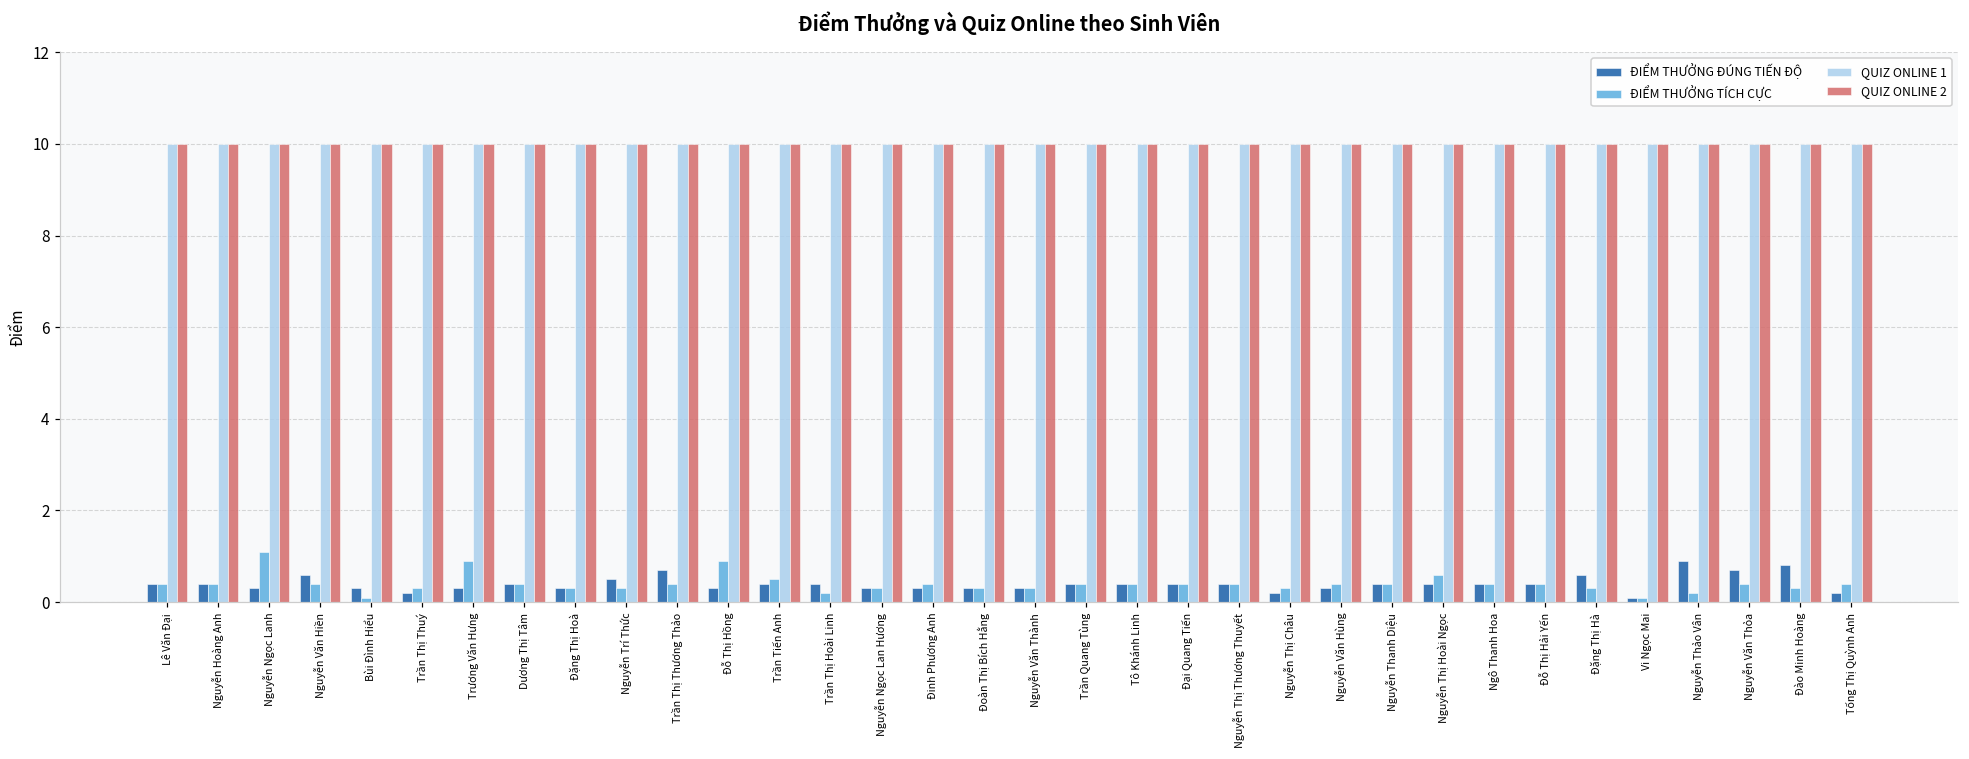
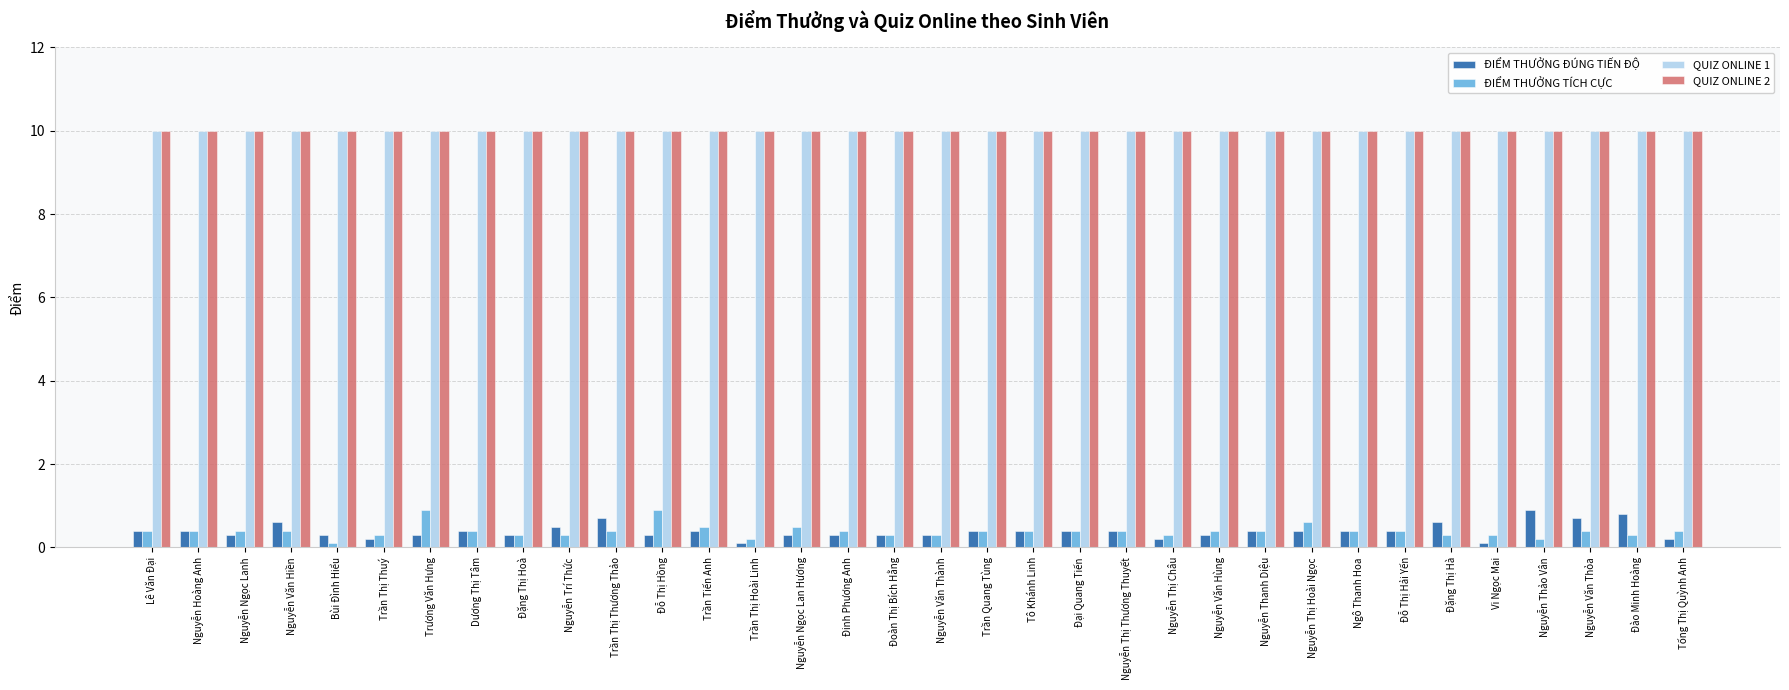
  {
    "ĐIỂM THƯỞNG ĐÚNG TIẾN ĐỘ": {
      "Lê Văn Đại": 0.4,
      "Nguyễn Hoàng Anh": 0.4,
      "Nguyễn Ngọc Lanh": 0.3,
      "Nguyễn Văn Hiền": 0.6,
      "Bùi Đình Hiểu": 0.3,
      "Trần Thị Thuý": 0.2,
      "Trương Văn Hưng": 0.3,
      "Dương Thị Tâm": 0.4,
      "Đặng Thị Hoà": 0.3,
      "Nguyễn Trí Thức": 0.5,
      "Trần Thị Thương Thảo": 0.7,
      "Đỗ Thị Hồng": 0.3,
      "Trần Tiến Anh": 0.4,
-     "Trần Thị Hoài Linh": 0.4,
+     "Trần Thị Hoài Linh": 0.1,
      "Nguyễn Ngọc Lan Hương": 0.3,
      "Đinh Phương Anh": 0.3,
      "Đoàn Thị Bích Hằng": 0.3,
      "Nguyễn Văn Thành": 0.3,
      "Trần Quang Tùng": 0.4,
      "Tô Khánh Linh": 0.4,
      "Đại Quang Tiến": 0.4,
      "Nguyễn Thị Thương Thuyết": 0.4,
      "Nguyễn Thị Châu": 0.2,
      "Nguyễn Văn Hùng": 0.3,
      "Nguyễn Thanh Diệu": 0.4,
      "Nguyễn Thị Hoài Ngọc": 0.4,
      "Ngô Thanh Hoa": 0.4,
      "Đỗ Thị Hải Yến": 0.4,
      "Đặng Thị Hà": 0.6,
      "Vi Ngọc Mai": 0.1,
      "Nguyễn Thảo Vân": 0.9,
      "Nguyễn Văn Thỏa": 0.7,
      "Đào Minh Hoàng": 0.8,
      "Tống Thị Quỳnh Anh": 0.2
    },
    "ĐIỂM THƯỞNG TÍCH CỰC": {
      "Lê Văn Đại": 0.4,
      "Nguyễn Hoàng Anh": 0.4,
-     "Nguyễn Ngọc Lanh": 1.1,
+     "Nguyễn Ngọc Lanh": 0.4,
      "Nguyễn Văn Hiền": 0.4,
      "Bùi Đình Hiểu": 0.1,
      "Trần Thị Thuý": 0.3,
      "Trương Văn Hưng": 0.9,
      "Dương Thị Tâm": 0.4,
      "Đặng Thị Hoà": 0.3,
      "Nguyễn Trí Thức": 0.3,
      "Trần Thị Thương Thảo": 0.4,
      "Đỗ Thị Hồng": 0.9,
      "Trần Tiến Anh": 0.5,
      "Trần Thị Hoài Linh": 0.2,
-     "Nguyễn Ngọc Lan Hương": 0.3,
+     "Nguyễn Ngọc Lan Hương": 0.5,
      "Đinh Phương Anh": 0.4,
      "Đoàn Thị Bích Hằng": 0.3,
      "Nguyễn Văn Thành": 0.3,
      "Trần Quang Tùng": 0.4,
      "Tô Khánh Linh": 0.4,
      "Đại Quang Tiến": 0.4,
      "Nguyễn Thị Thương Thuyết": 0.4,
      "Nguyễn Thị Châu": 0.3,
      "Nguyễn Văn Hùng": 0.4,
      "Nguyễn Thanh Diệu": 0.4,
      "Nguyễn Thị Hoài Ngọc": 0.6,
      "Ngô Thanh Hoa": 0.4,
      "Đỗ Thị Hải Yến": 0.4,
      "Đặng Thị Hà": 0.3,
-     "Vi Ngọc Mai": 0.1,
+     "Vi Ngọc Mai": 0.3,
      "Nguyễn Thảo Vân": 0.2,
      "Nguyễn Văn Thỏa": 0.4,
      "Đào Minh Hoàng": 0.3,
      "Tống Thị Quỳnh Anh": 0.4
    },
    "QUIZ ONLINE 1": {
      "Lê Văn Đại": 10.0,
      "Nguyễn Hoàng Anh": 10.0,
      "Nguyễn Ngọc Lanh": 10.0,
      "Nguyễn Văn Hiền": 10.0,
      "Bùi Đình Hiểu": 10.0,
      "Trần Thị Thuý": 10.0,
      "Trương Văn Hưng": 10.0,
      "Dương Thị Tâm": 10.0,
      "Đặng Thị Hoà": 10.0,
      "Nguyễn Trí Thức": 10.0,
      "Trần Thị Thương Thảo": 10.0,
      "Đỗ Thị Hồng": 10.0,
      "Trần Tiến Anh": 10.0,
      "Trần Thị Hoài Linh": 10.0,
      "Nguyễn Ngọc Lan Hương": 10.0,
      "Đinh Phương Anh": 10.0,
      "Đoàn Thị Bích Hằng": 10.0,
      "Nguyễn Văn Thành": 10.0,
      "Trần Quang Tùng": 10.0,
      "Tô Khánh Linh": 10.0,
      "Đại Quang Tiến": 10.0,
      "Nguyễn Thị Thương Thuyết": 10.0,
      "Nguyễn Thị Châu": 10.0,
      "Nguyễn Văn Hùng": 10.0,
      "Nguyễn Thanh Diệu": 10.0,
      "Nguyễn Thị Hoài Ngọc": 10.0,
      "Ngô Thanh Hoa": 10.0,
      "Đỗ Thị Hải Yến": 10.0,
      "Đặng Thị Hà": 10.0,
      "Vi Ngọc Mai": 10.0,
      "Nguyễn Thảo Vân": 10.0,
      "Nguyễn Văn Thỏa": 10.0,
      "Đào Minh Hoàng": 10.0,
      "Tống Thị Quỳnh Anh": 10.0
    },
    "QUIZ ONLINE 2": {
      "Lê Văn Đại": 10.0,
      "Nguyễn Hoàng Anh": 10.0,
      "Nguyễn Ngọc Lanh": 10.0,
      "Nguyễn Văn Hiền": 10.0,
      "Bùi Đình Hiểu": 10.0,
      "Trần Thị Thuý": 10.0,
      "Trương Văn Hưng": 10.0,
      "Dương Thị Tâm": 10.0,
      "Đặng Thị Hoà": 10.0,
      "Nguyễn Trí Thức": 10.0,
      "Trần Thị Thương Thảo": 10.0,
      "Đỗ Thị Hồng": 10.0,
      "Trần Tiến Anh": 10.0,
      "Trần Thị Hoài Linh": 10.0,
      "Nguyễn Ngọc Lan Hương": 10.0,
      "Đinh Phương Anh": 10.0,
      "Đoàn Thị Bích Hằng": 10.0,
      "Nguyễn Văn Thành": 10.0,
      "Trần Quang Tùng": 10.0,
      "Tô Khánh Linh": 10.0,
      "Đại Quang Tiến": 10.0,
      "Nguyễn Thị Thương Thuyết": 10.0,
      "Nguyễn Thị Châu": 10.0,
      "Nguyễn Văn Hùng": 10.0,
      "Nguyễn Thanh Diệu": 10.0,
      "Nguyễn Thị Hoài Ngọc": 10.0,
      "Ngô Thanh Hoa": 10.0,
      "Đỗ Thị Hải Yến": 10.0,
      "Đặng Thị Hà": 10.0,
      "Vi Ngọc Mai": 10.0,
      "Nguyễn Thảo Vân": 10.0,
      "Nguyễn Văn Thỏa": 10.0,
      "Đào Minh Hoàng": 10.0,
      "Tống Thị Quỳnh Anh": 10.0
    }
  }
